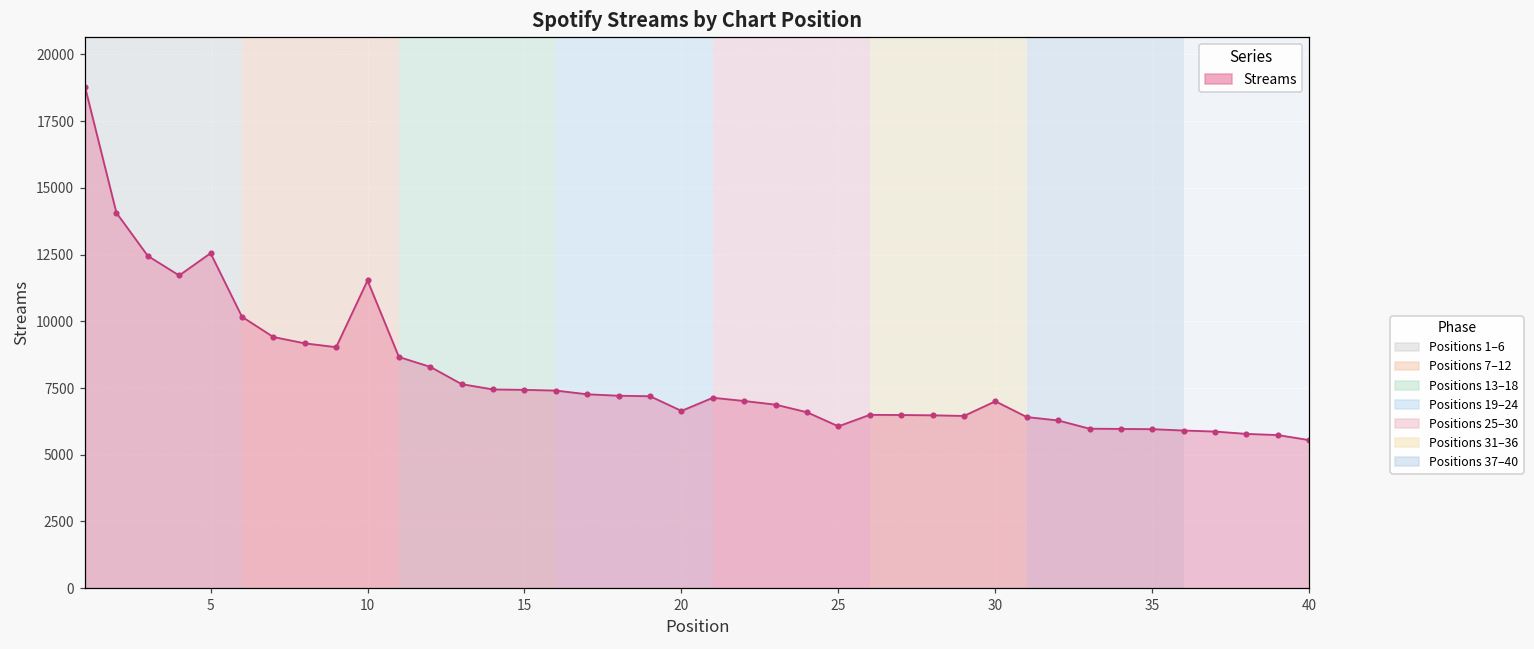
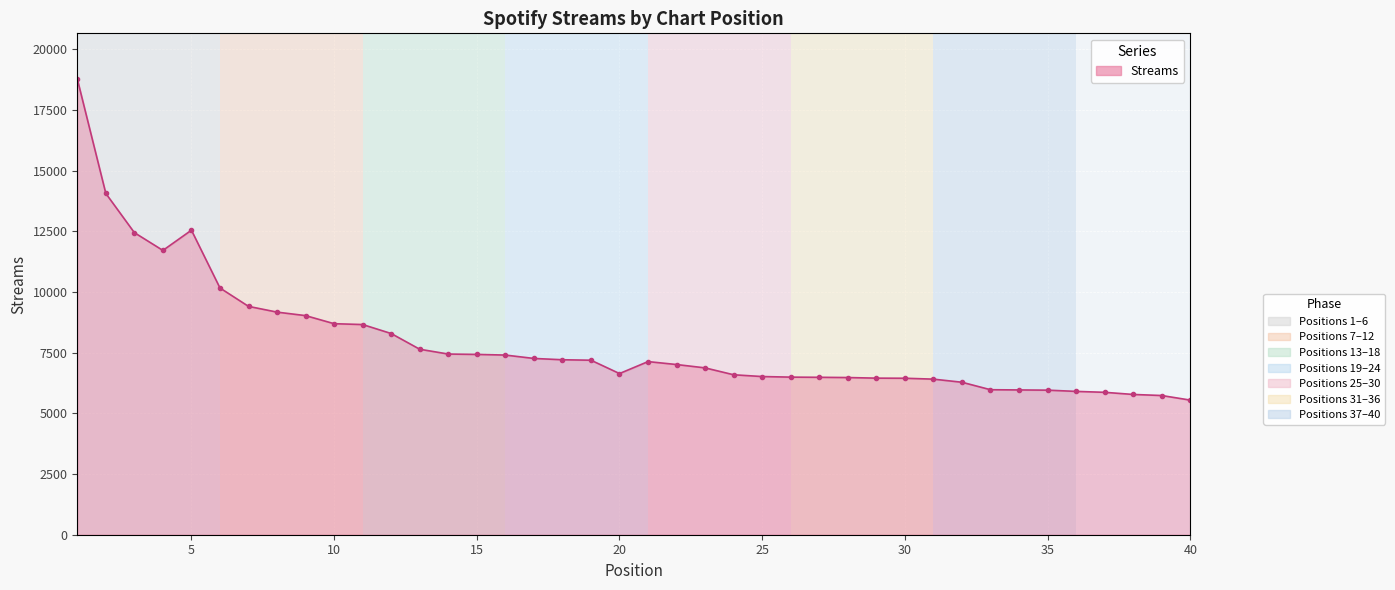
  {
    "5": 12600,
-   "10": 11500,
+   "10": 8700,
    "15": 7400,
    "20": 6600,
-   "25": 6100,
-   "30": 7000,
+   "25": 6500,
+   "30": 6400,
    "35": 6000,
    "40": 5500
  }
